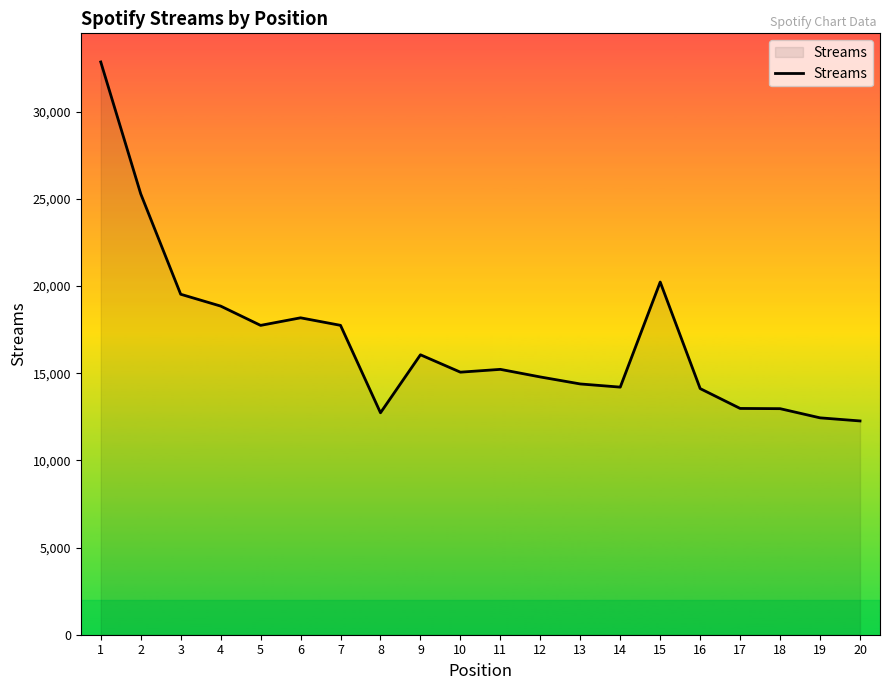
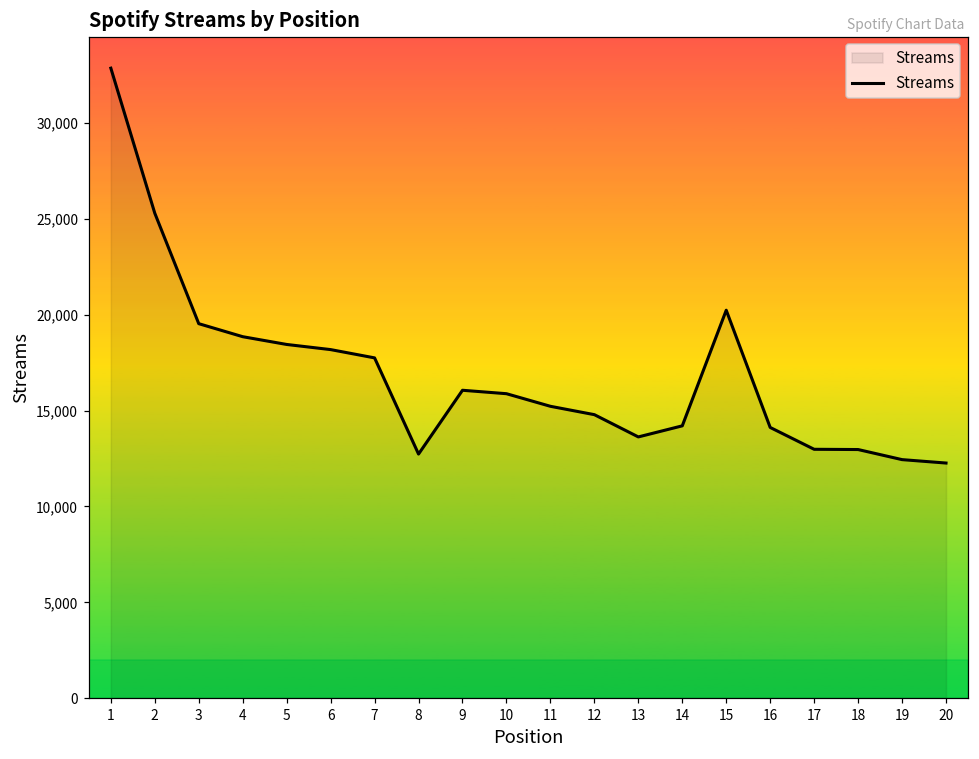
  {
    "1": "32,900",
    "2": "25,300",
    "3": "19,500",
    "4": "18,900",
-   "5": "17,700",
+   "5": "18,400",
    "6": "18,200",
    "7": "17,700",
    "8": "12,700",
    "9": "16,100",
-   "10": "15,100",
+   "10": "15,900",
    "11": "15,200",
    "12": "14,800",
-   "13": "14,400",
+   "13": "13,600",
    "14": "14,200",
    "15": "20,200",
    "16": "14,100",
    "17": "13,000",
    "18": "13,000",
    "19": "12,400",
    "20": "12,300"
  }
